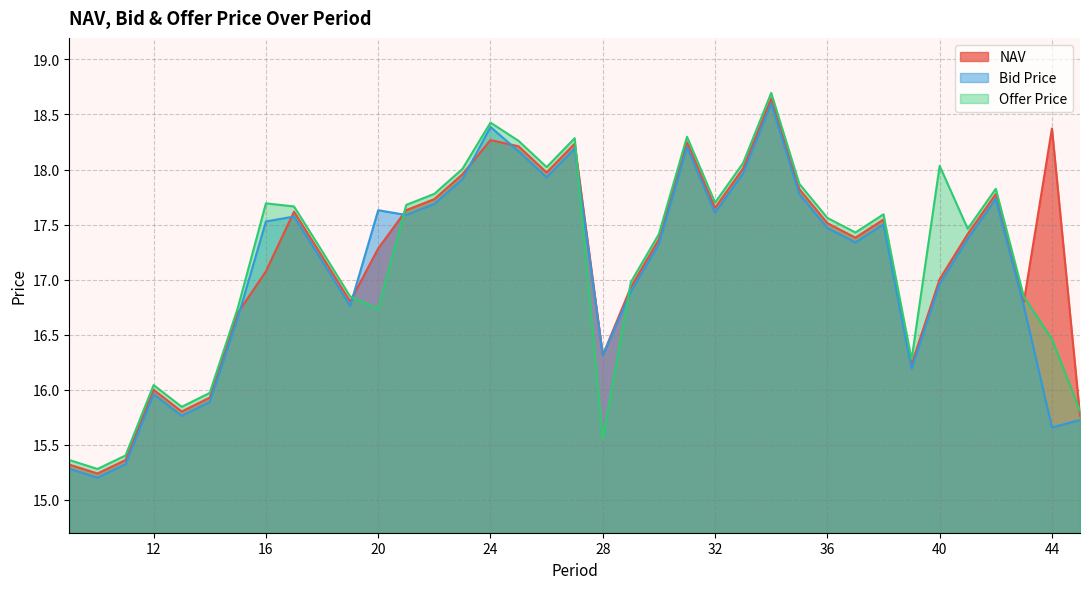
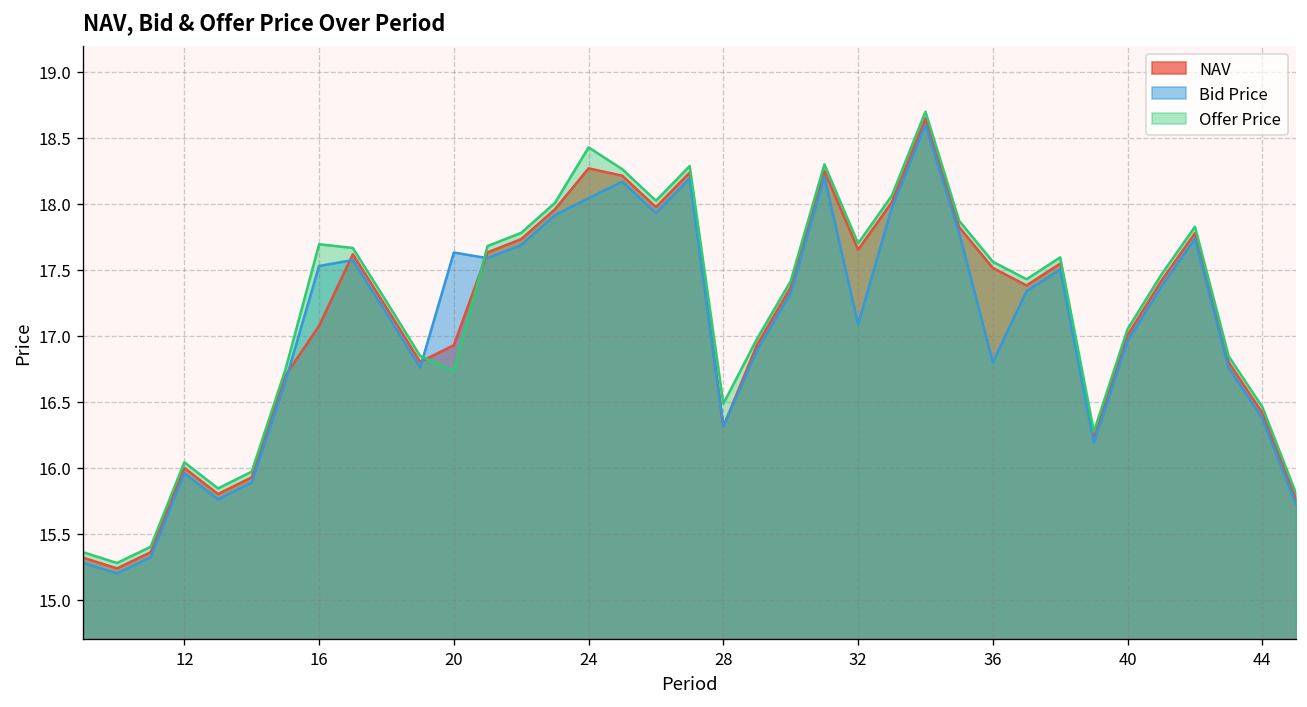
  {
    "NAV": {
      "12": 16.00,
      "16": 17.08,
-     "20": 17.28,
+     "20": 16.93,
      "24": 18.27,
      "32": 17.65,
      "36": 17.51,
      "40": 17.00,
-     "44": 18.37
+     "44": 16.42
    },
    "Bid Price": {
      "12": 15.96,
      "16": 17.53,
      "20": 17.63,
-     "24": 18.39,
-     "32": 17.61,
-     "36": 17.47,
+     "24": 18.04,
+     "32": 17.09,
+     "36": 16.80,
      "40": 16.96,
-     "44": 15.66
+     "44": 16.37
    },
    "Offer Price": {
      "12": 16.04,
      "16": 17.69,
      "20": 16.73,
      "24": 18.43,
-     "28": 15.55,
+     "28": 16.49,
      "32": 17.70,
      "36": 17.56,
-     "40": 18.03,
+     "40": 17.05,
      "44": 16.46
    }
  }
